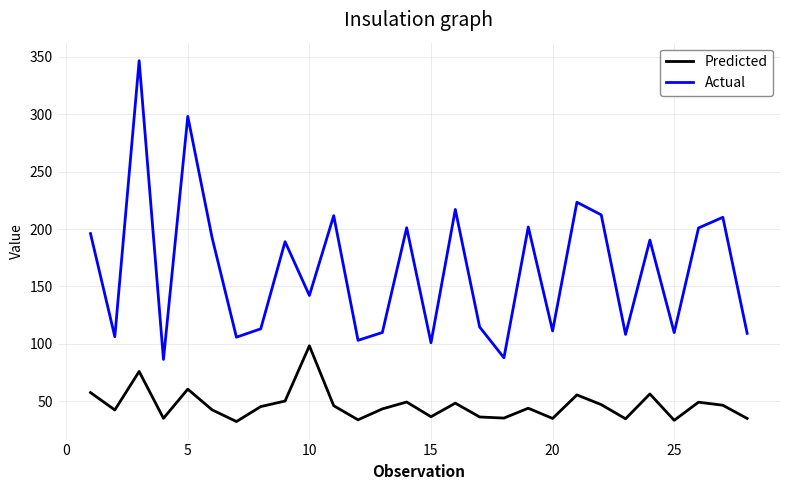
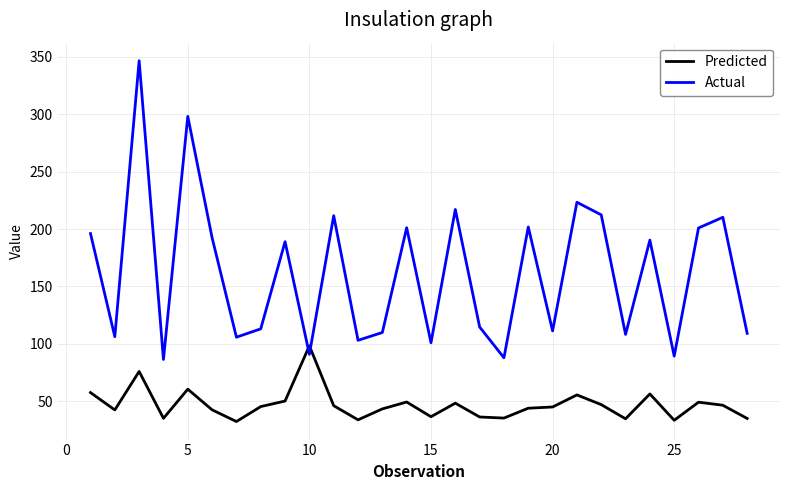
  {
    "Predicted": {
      "5": 61,
      "10": 98,
      "15": 36,
-     "20": 35,
+     "20": 45,
      "25": 33
    },
    "Actual": {
      "5": 298,
-     "10": 142,
+     "10": 91,
      "15": 101,
      "20": 111,
-     "25": 110
+     "25": 89
    }
  }
